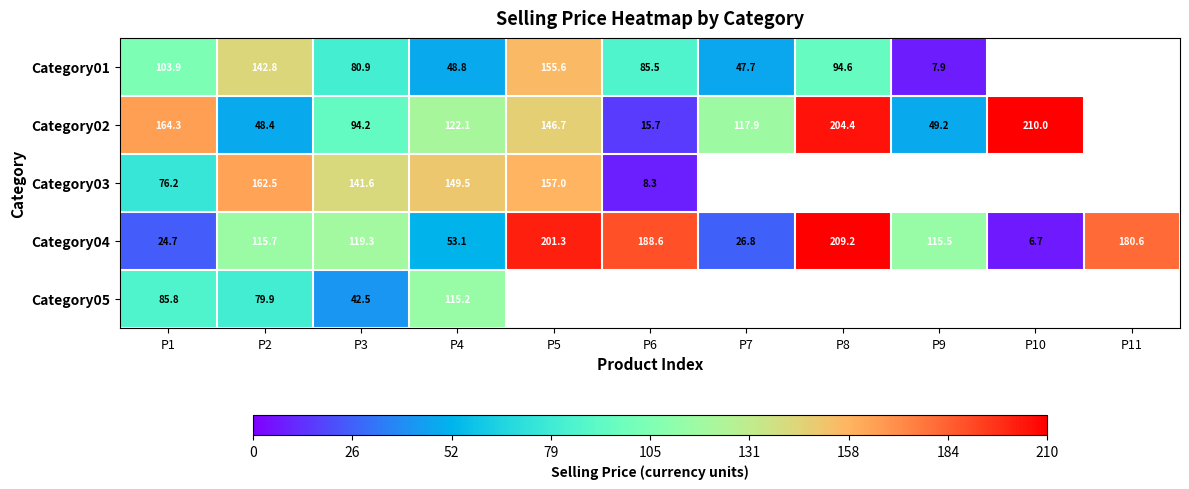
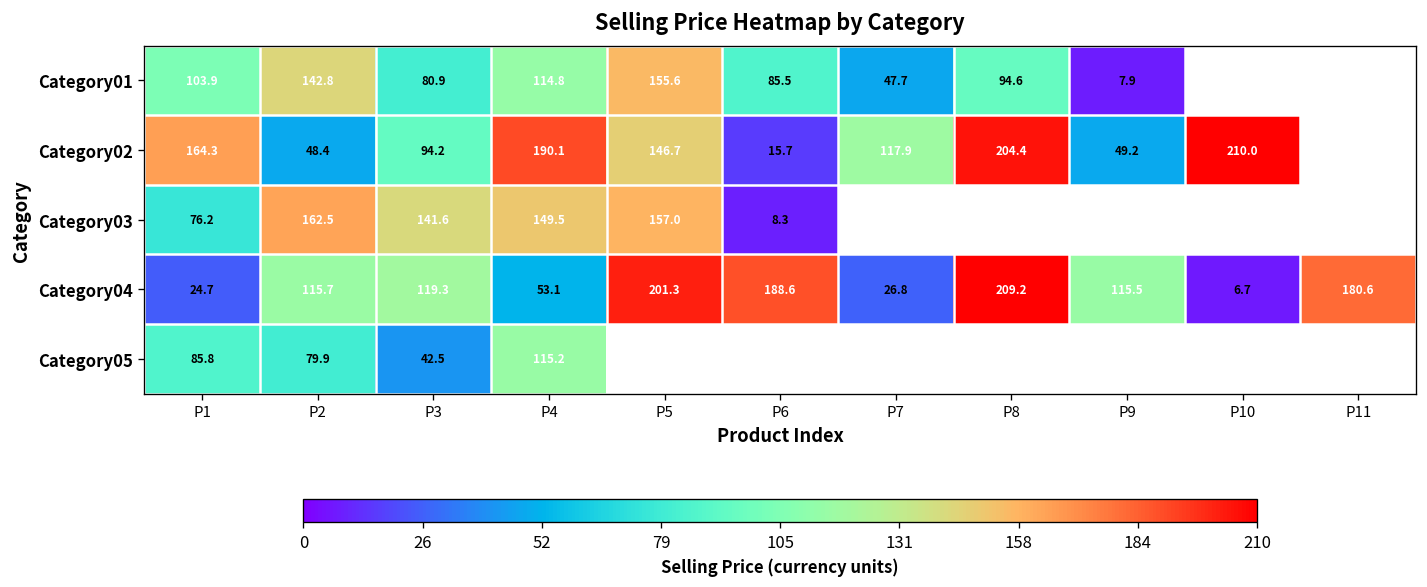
  {
    "Category01": {
      "P1": 103.9,
      "P2": 142.8,
      "P3": 80.9,
-     "P4": 48.8,
+     "P4": 114.8,
      "P5": 155.6,
      "P6": 85.5,
      "P7": 47.7,
      "P8": 94.6,
      "P9": 7.9
    },
    "Category02": {
      "P1": 164.3,
      "P2": 48.4,
      "P3": 94.2,
-     "P4": 122.1,
+     "P4": 190.1,
      "P5": 146.7,
      "P6": 15.7,
      "P7": 117.9,
      "P8": 204.4,
      "P9": 49.2,
      "P10": 210.0
    },
    "Category03": {
      "P1": 76.2,
      "P2": 162.5,
      "P3": 141.6,
      "P4": 149.5,
      "P5": 157.0,
      "P6": 8.3
    },
    "Category04": {
      "P1": 24.7,
      "P2": 115.7,
      "P3": 119.3,
      "P4": 53.1,
      "P5": 201.3,
      "P6": 188.6,
      "P7": 26.8,
      "P8": 209.2,
      "P9": 115.5,
      "P10": 6.7,
      "P11": 180.6
    },
    "Category05": {
      "P1": 85.8,
      "P2": 79.9,
      "P3": 42.5,
      "P4": 115.2
    }
  }
